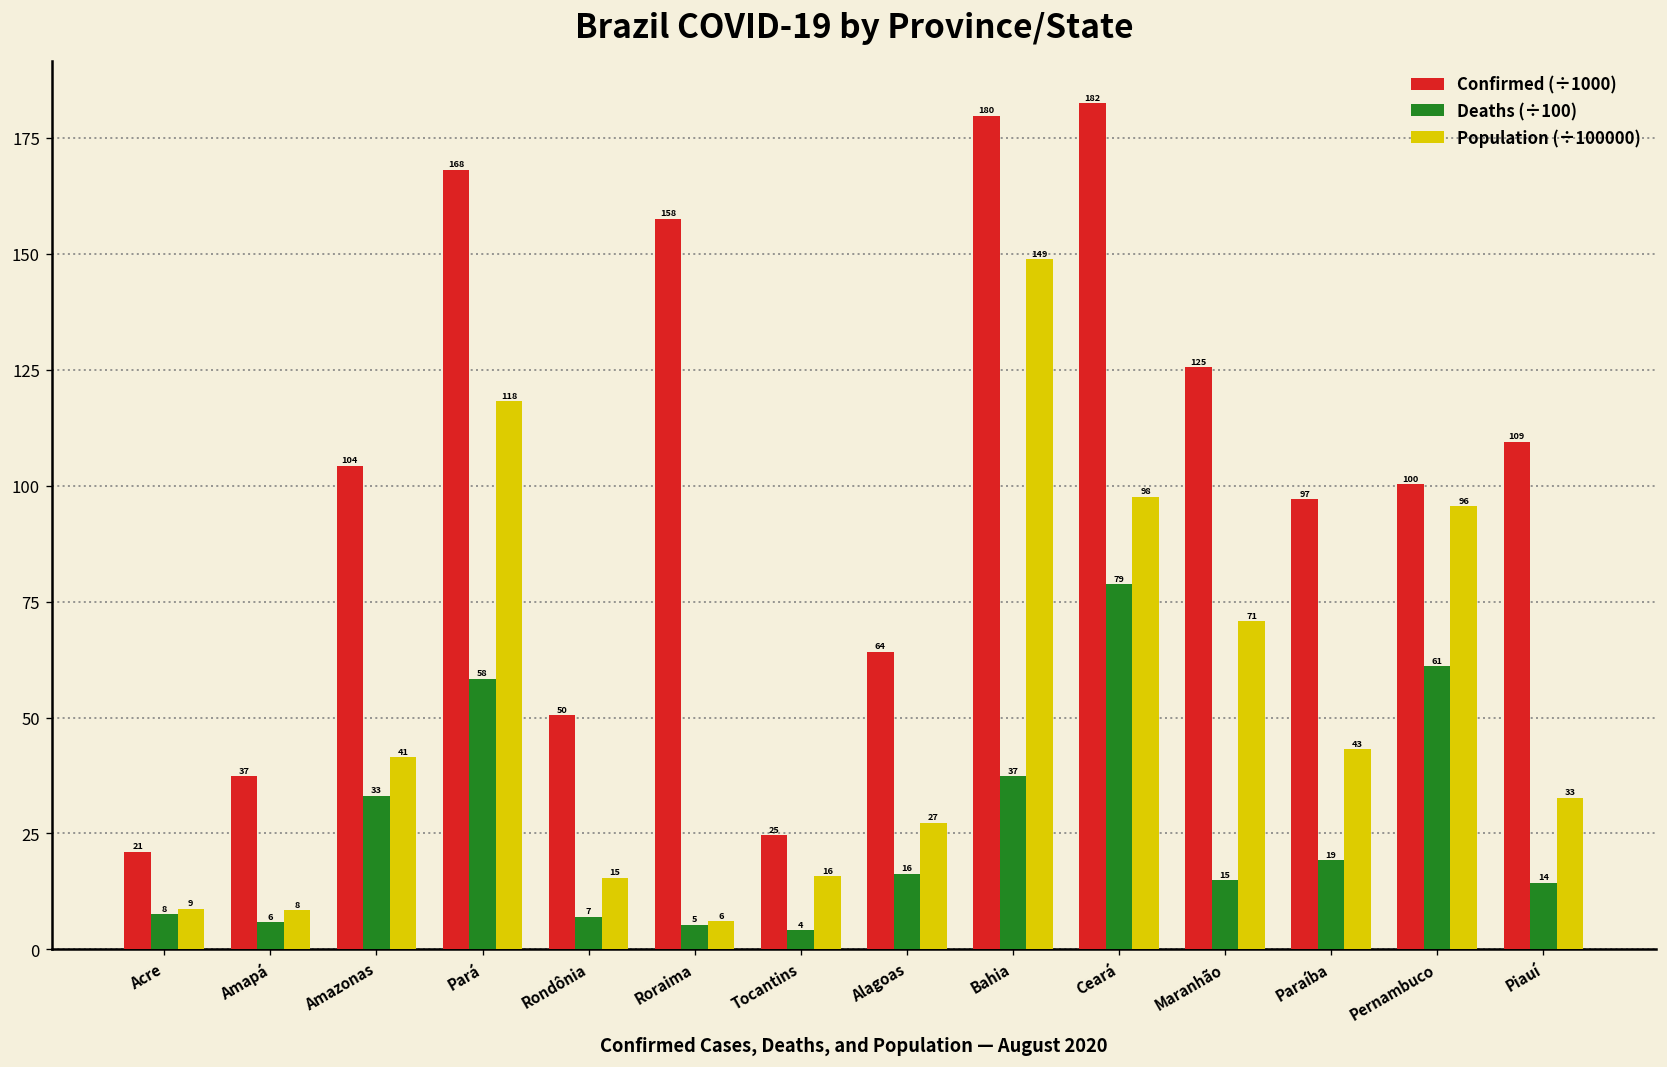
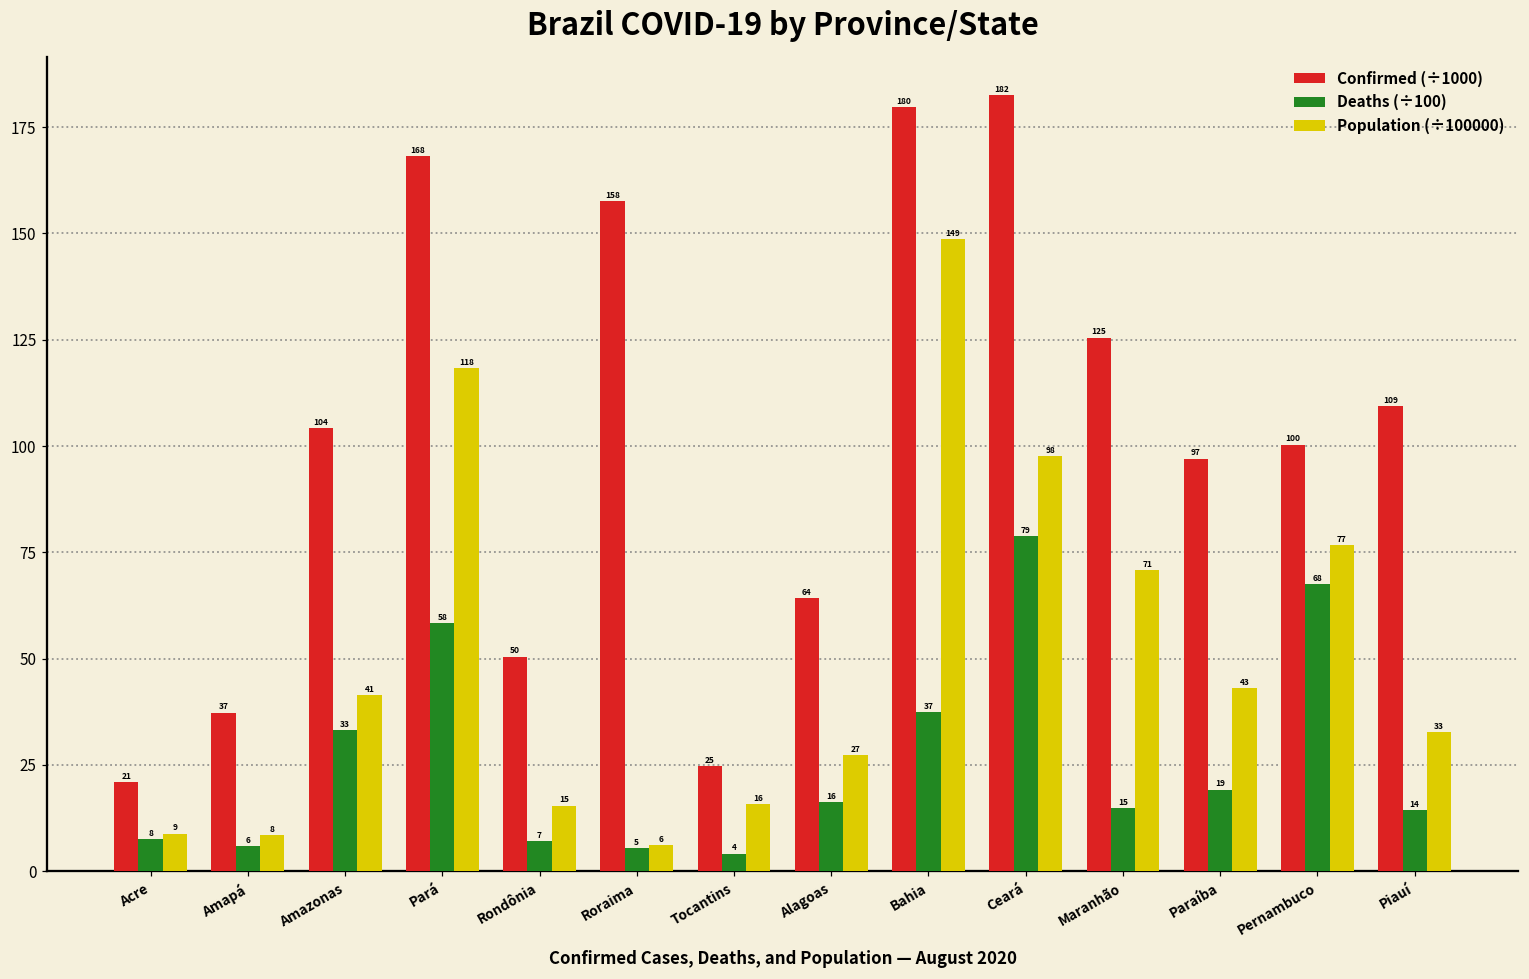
  {
    "Confirmed (÷1000)": {
      "Acre": 21,
      "Amapá": 37,
      "Amazonas": 104,
      "Pará": 168,
      "Rondônia": 50,
      "Roraima": 158,
      "Tocantins": 25,
      "Alagoas": 64,
      "Bahia": 180,
      "Ceará": 182,
      "Maranhão": 125,
      "Paraíba": 97,
      "Pernambuco": 100,
      "Piauí": 109
    },
    "Deaths (÷100)": {
      "Acre": 8,
      "Amapá": 6,
      "Amazonas": 33,
      "Pará": 58,
      "Rondônia": 7,
      "Roraima": 5,
      "Tocantins": 4,
      "Alagoas": 16,
      "Bahia": 37,
      "Ceará": 79,
      "Maranhão": 15,
      "Paraíba": 19,
-     "Pernambuco": 61,
+     "Pernambuco": 68,
      "Piauí": 14
    },
    "Population (÷100000)": {
      "Acre": 9,
      "Amapá": 8,
      "Amazonas": 41,
      "Pará": 118,
      "Rondônia": 15,
      "Roraima": 6,
      "Tocantins": 16,
      "Alagoas": 27,
      "Bahia": 149,
      "Ceará": 98,
      "Maranhão": 71,
      "Paraíba": 43,
-     "Pernambuco": 96,
+     "Pernambuco": 77,
      "Piauí": 33
    }
  }
